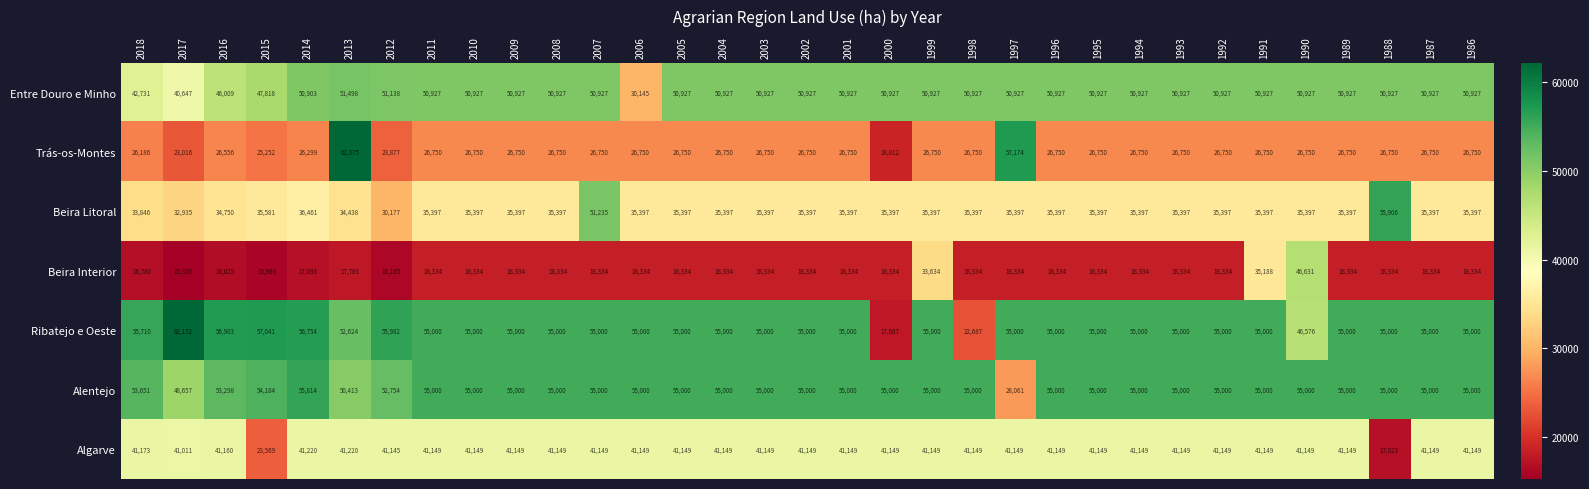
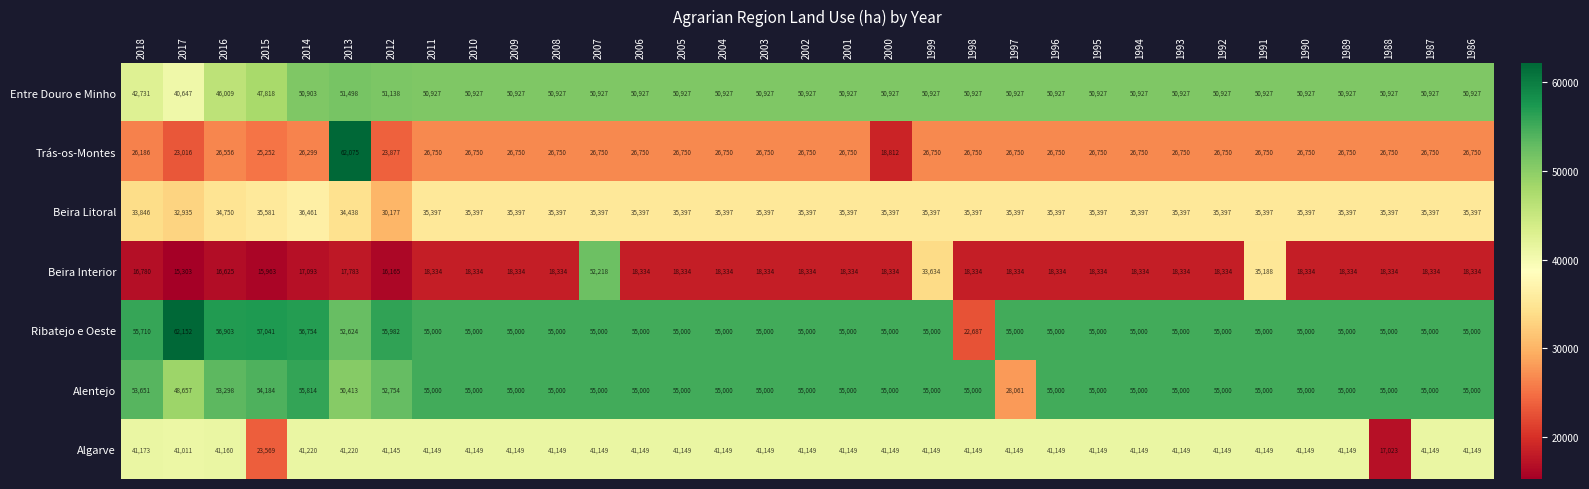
  {
    "Entre Douro e Minho": {
      "2018": "42,731",
      "2017": "40,647",
      "2016": "46,009",
      "2015": "47,818",
      "2014": "50,903",
      "2013": "51,498",
      "2012": "51,138",
      "2011": "50,927",
      "2010": "50,927",
      "2009": "50,927",
      "2008": "50,927",
      "2007": "50,927",
-     "2006": "30,145",
+     "2006": "50,927",
      "2005": "50,927",
      "2004": "50,927",
      "2003": "50,927",
      "2002": "50,927",
      "2001": "50,927",
      "2000": "50,927",
      "1999": "50,927",
      "1998": "50,927",
      "1997": "50,927",
      "1996": "50,927",
      "1995": "50,927",
      "1994": "50,927",
      "1993": "50,927",
      "1992": "50,927",
      "1991": "50,927",
      "1990": "50,927",
      "1989": "50,927",
      "1988": "50,927",
      "1987": "50,927",
      "1986": "50,927"
    },
    "Trás-os-Montes": {
      "2018": "26,186",
      "2017": "23,016",
      "2016": "26,556",
      "2015": "25,252",
      "2014": "26,299",
      "2013": "62,075",
      "2012": "23,877",
      "2011": "26,750",
      "2010": "26,750",
      "2009": "26,750",
      "2008": "26,750",
      "2007": "26,750",
      "2006": "26,750",
      "2005": "26,750",
      "2004": "26,750",
      "2003": "26,750",
      "2002": "26,750",
      "2001": "26,750",
      "2000": "18,812",
      "1999": "26,750",
      "1998": "26,750",
-     "1997": "57,174",
+     "1997": "26,750",
      "1996": "26,750",
      "1995": "26,750",
      "1994": "26,750",
      "1993": "26,750",
      "1992": "26,750",
      "1991": "26,750",
      "1990": "26,750",
      "1989": "26,750",
      "1988": "26,750",
      "1987": "26,750",
      "1986": "26,750"
    },
    "Beira Litoral": {
      "2018": "33,846",
      "2017": "32,935",
      "2016": "34,750",
      "2015": "35,581",
      "2014": "36,461",
      "2013": "34,438",
      "2012": "30,177",
      "2011": "35,397",
      "2010": "35,397",
      "2009": "35,397",
      "2008": "35,397",
-     "2007": "51,235",
+     "2007": "35,397",
      "2006": "35,397",
      "2005": "35,397",
      "2004": "35,397",
      "2003": "35,397",
      "2002": "35,397",
      "2001": "35,397",
      "2000": "35,397",
      "1999": "35,397",
      "1998": "35,397",
      "1997": "35,397",
      "1996": "35,397",
      "1995": "35,397",
      "1994": "35,397",
      "1993": "35,397",
      "1992": "35,397",
      "1991": "35,397",
      "1990": "35,397",
      "1989": "35,397",
-     "1988": "55,906",
+     "1988": "35,397",
      "1987": "35,397",
      "1986": "35,397"
    },
    "Beira Interior": {
      "2018": "16,780",
      "2017": "15,303",
      "2016": "16,625",
      "2015": "15,963",
      "2014": "17,093",
      "2013": "17,783",
      "2012": "16,165",
      "2011": "18,334",
      "2010": "18,334",
      "2009": "18,334",
      "2008": "18,334",
-     "2007": "18,334",
+     "2007": "52,218",
      "2006": "18,334",
      "2005": "18,334",
      "2004": "18,334",
      "2003": "18,334",
      "2002": "18,334",
      "2001": "18,334",
      "2000": "18,334",
      "1999": "33,634",
      "1998": "18,334",
      "1997": "18,334",
      "1996": "18,334",
      "1995": "18,334",
      "1994": "18,334",
      "1993": "18,334",
      "1992": "18,334",
      "1991": "35,188",
-     "1990": "46,631",
+     "1990": "18,334",
      "1989": "18,334",
      "1988": "18,334",
      "1987": "18,334",
      "1986": "18,334"
    },
    "Ribatejo e Oeste": {
      "2018": "55,710",
      "2017": "62,152",
      "2016": "56,903",
      "2015": "57,041",
      "2014": "56,754",
      "2013": "52,624",
      "2012": "55,982",
      "2011": "55,000",
      "2010": "55,000",
      "2009": "55,000",
      "2008": "55,000",
      "2007": "55,000",
      "2006": "55,000",
      "2005": "55,000",
      "2004": "55,000",
      "2003": "55,000",
      "2002": "55,000",
      "2001": "55,000",
-     "2000": "17,687",
+     "2000": "55,000",
      "1999": "55,000",
      "1998": "22,687",
      "1997": "55,000",
      "1996": "55,000",
      "1995": "55,000",
      "1994": "55,000",
      "1993": "55,000",
      "1992": "55,000",
      "1991": "55,000",
-     "1990": "46,576",
+     "1990": "55,000",
      "1989": "55,000",
      "1988": "55,000",
      "1987": "55,000",
      "1986": "55,000"
    }
  }
